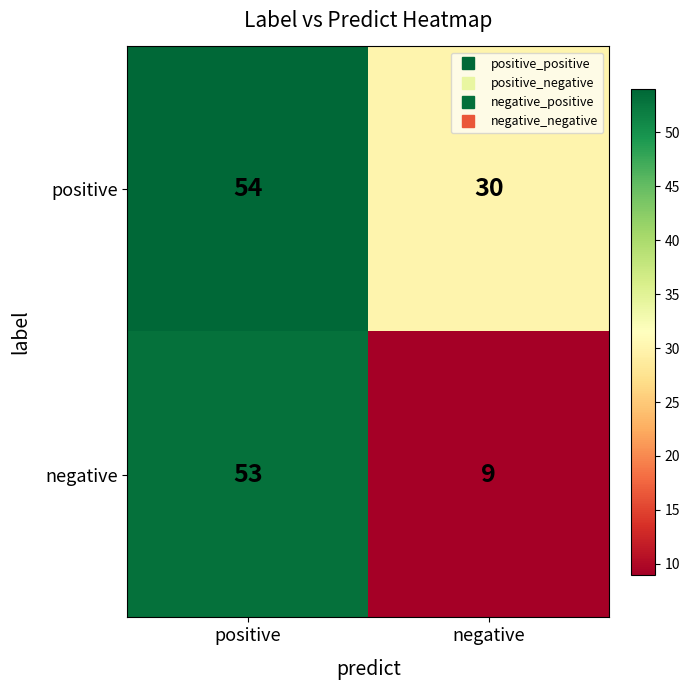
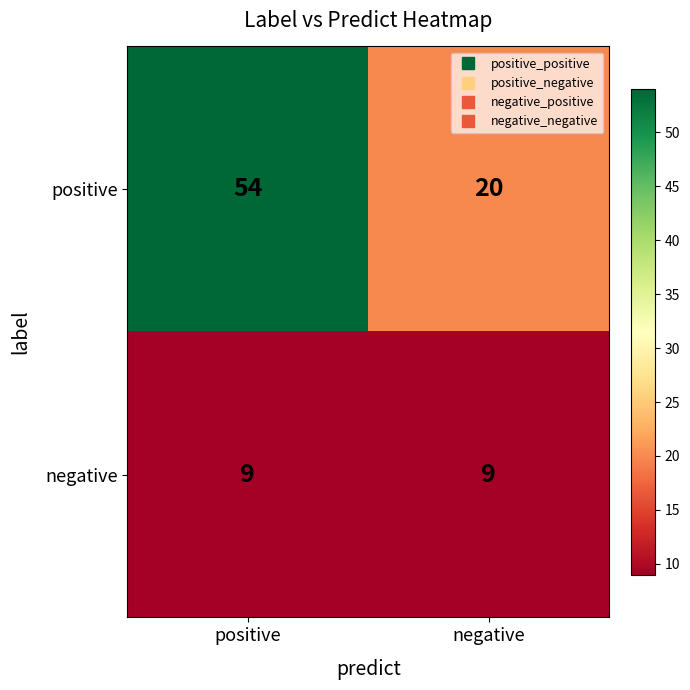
  {
    "positive": {
      "positive": 54,
-     "negative": 30
+     "negative": 20
    },
    "negative": {
-     "positive": 53,
+     "positive": 9,
      "negative": 9
    }
  }
